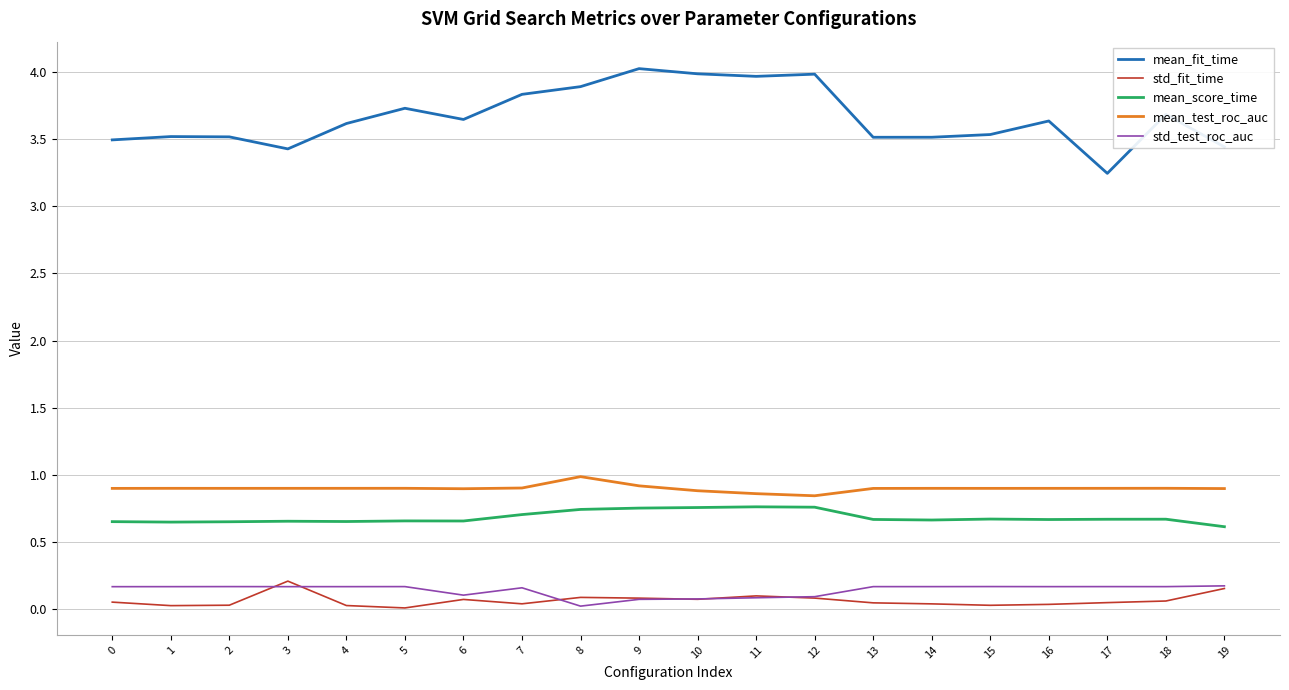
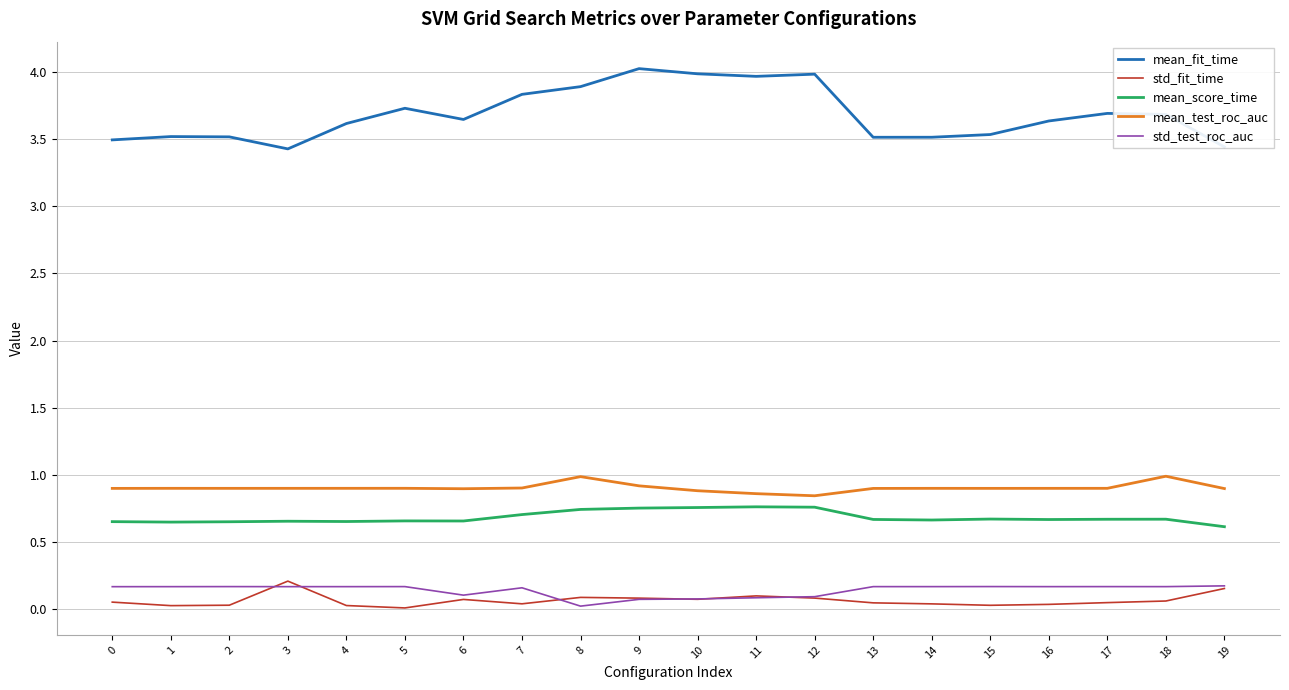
  {
    "mean_fit_time": {
      "0": 3.49,
      "1": 3.52,
      "2": 3.52,
      "3": 3.43,
      "4": 3.62,
      "5": 3.73,
      "6": 3.65,
      "7": 3.83,
      "8": 3.89,
      "9": 4.02,
      "10": 3.99,
      "11": 3.97,
      "12": 3.98,
      "13": 3.51,
      "14": 3.51,
      "15": 3.53,
      "16": 3.63,
-     "17": 3.24
+     "17": 3.69
    },
    "std_fit_time": {
      "0": 0.05,
      "1": 0.03,
      "2": 0.03,
      "3": 0.21,
      "4": 0.03,
      "5": 0.01,
      "6": 0.07,
      "7": 0.04,
      "8": 0.09,
      "13": 0.05,
      "14": 0.04,
      "15": 0.03,
      "16": 0.04,
      "17": 0.05,
      "18": 0.06,
      "19": 0.15
    },
    "mean_score_time": {
      "0": 0.65,
      "1": 0.65,
      "2": 0.65,
      "3": 0.66,
      "4": 0.65,
      "5": 0.66,
      "6": 0.66,
      "7": 0.70,
      "8": 0.74,
      "9": 0.75,
      "10": 0.76,
      "11": 0.76,
      "12": 0.76,
      "13": 0.67,
      "14": 0.66,
      "15": 0.67,
      "16": 0.67,
      "17": 0.67,
      "18": 0.67,
      "19": 0.61
    },
    "mean_test_roc_auc": {
      "0": 0.90,
      "1": 0.90,
      "2": 0.90,
      "3": 0.90,
      "4": 0.90,
      "5": 0.90,
      "6": 0.90,
      "7": 0.90,
      "8": 0.99,
      "9": 0.92,
      "10": 0.88,
      "11": 0.86,
      "12": 0.84,
      "13": 0.90,
      "14": 0.90,
      "15": 0.90,
      "16": 0.90,
      "17": 0.90,
-     "18": 0.90,
+     "18": 0.99,
      "19": 0.90
    },
    "std_test_roc_auc": {
      "0": 0.17,
      "1": 0.17,
      "2": 0.17,
      "3": 0.17,
      "4": 0.17,
      "5": 0.17,
      "6": 0.10,
      "7": 0.16,
      "8": 0.02,
      "13": 0.17,
      "14": 0.17,
      "15": 0.17,
      "16": 0.17,
      "17": 0.17,
      "18": 0.17,
      "19": 0.17
    }
  }
